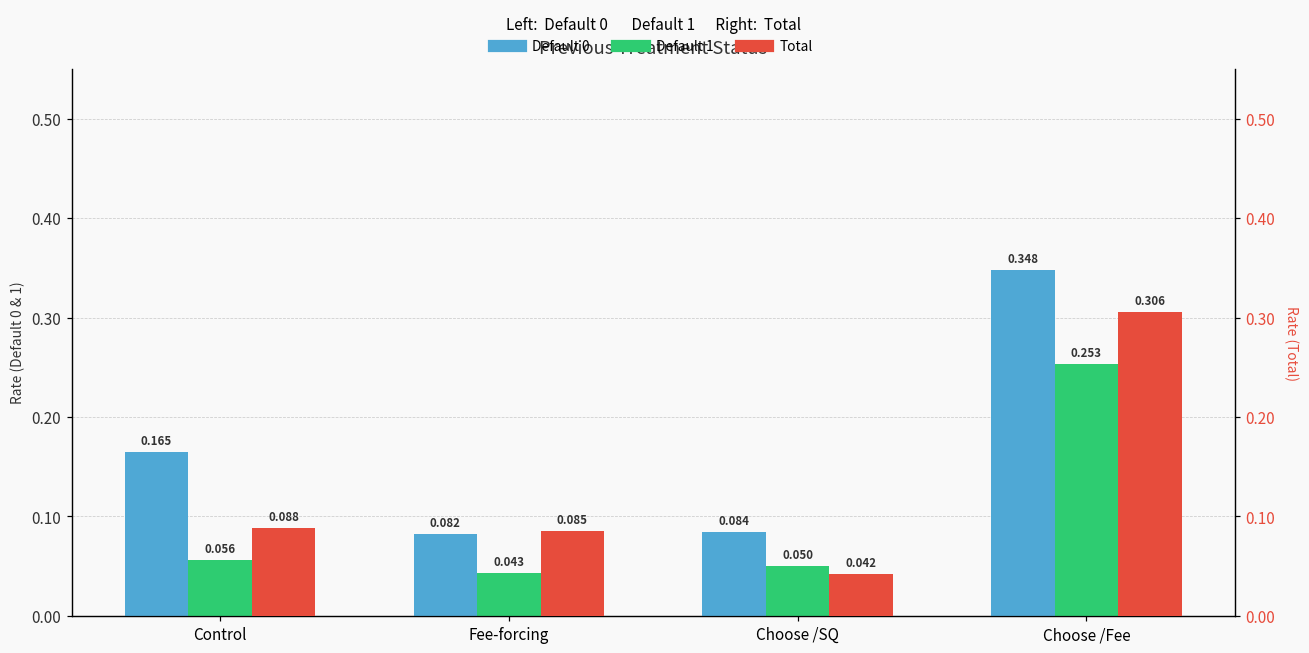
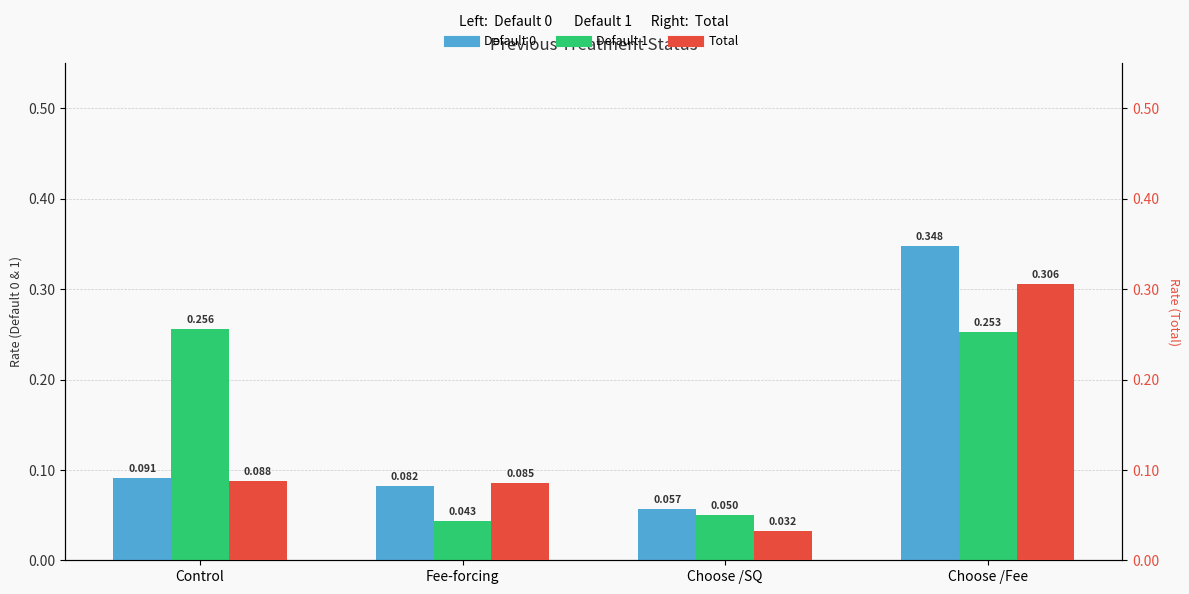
  {
    "Default 0": {
-     "Control": 0.165,
+     "Control": 0.091,
      "Fee-forcing": 0.082,
-     "Choose /SQ": 0.084,
+     "Choose /SQ": 0.057,
      "Choose /Fee": 0.348
    },
    "Default 1": {
-     "Control": 0.056,
+     "Control": 0.256,
      "Fee-forcing": 0.043,
      "Choose /SQ": 0.050,
      "Choose /Fee": 0.253
    },
    "Total": {
      "Control": 0.088,
      "Fee-forcing": 0.085,
-     "Choose /SQ": 0.042,
+     "Choose /SQ": 0.032,
      "Choose /Fee": 0.306
    }
  }
